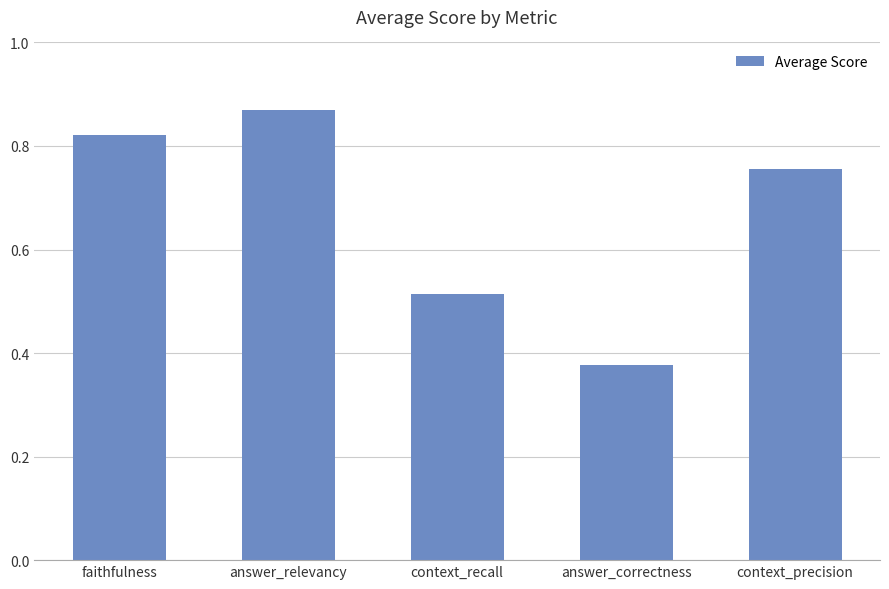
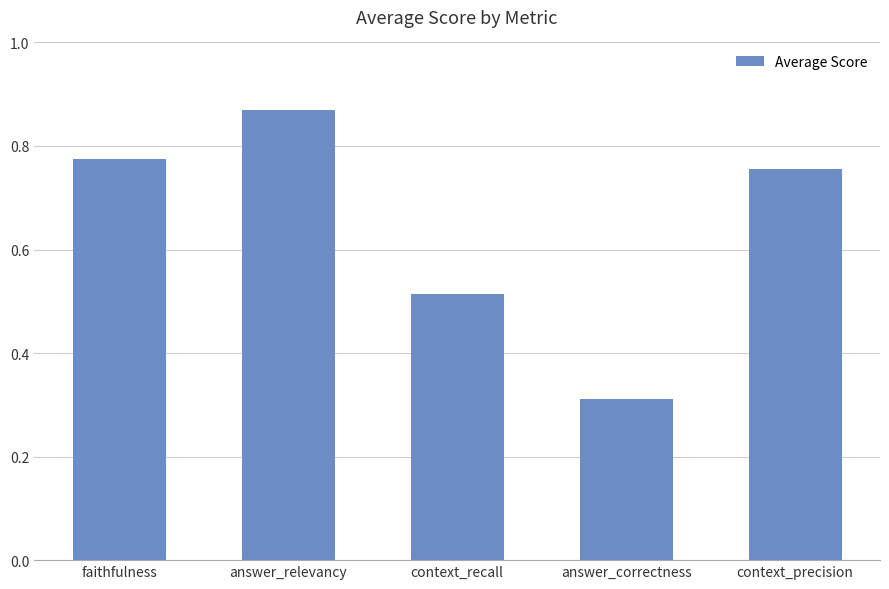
  {
-   "faithfulness": 0.82,
+   "faithfulness": 0.78,
    "answer_relevancy": 0.87,
    "context_recall": 0.51,
-   "answer_correctness": 0.38,
+   "answer_correctness": 0.31,
    "context_precision": 0.76
  }
